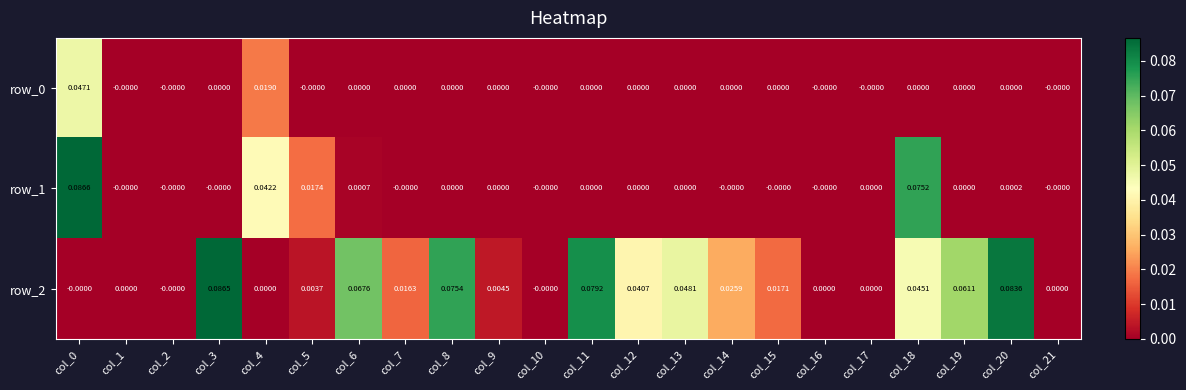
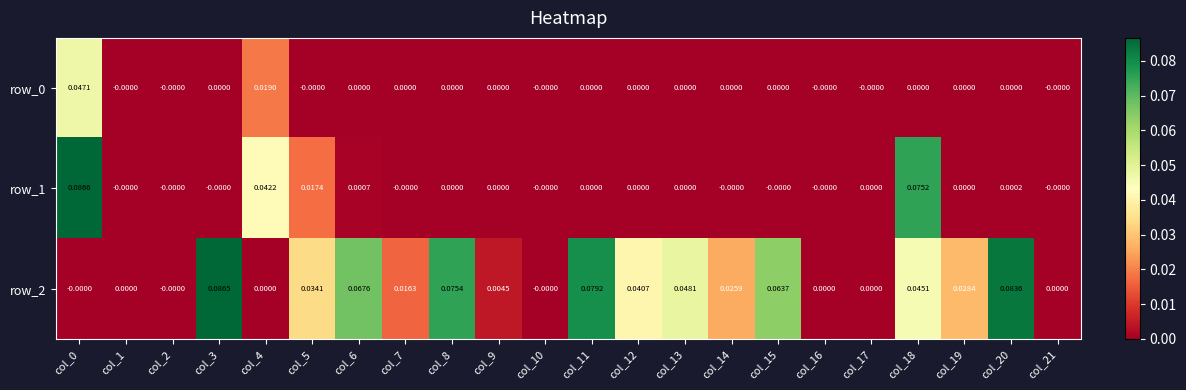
  {
    "row_0": {
      "col_0": 0.0471,
      "col_1": -0.0000,
      "col_2": -0.0000,
      "col_3": 0.0000,
      "col_4": 0.0190,
      "col_5": -0.0000,
      "col_6": 0.0000,
      "col_7": 0.0000,
      "col_8": 0.0000,
      "col_9": 0.0000,
      "col_10": -0.0000,
      "col_11": 0.0000,
      "col_12": 0.0000,
      "col_13": 0.0000,
      "col_14": 0.0000,
      "col_15": 0.0000,
      "col_16": -0.0000,
      "col_17": -0.0000,
      "col_18": 0.0000,
      "col_19": 0.0000,
      "col_20": 0.0000,
      "col_21": -0.0000
    },
    "row_1": {
      "col_0": 0.0866,
      "col_1": -0.0000,
      "col_2": -0.0000,
      "col_3": -0.0000,
      "col_4": 0.0422,
      "col_5": 0.0174,
      "col_6": 0.0007,
      "col_7": -0.0000,
      "col_8": 0.0000,
      "col_9": 0.0000,
      "col_10": -0.0000,
      "col_11": 0.0000,
      "col_12": 0.0000,
      "col_13": 0.0000,
      "col_14": -0.0000,
      "col_15": -0.0000,
      "col_16": -0.0000,
      "col_17": 0.0000,
      "col_18": 0.0752,
      "col_19": 0.0000,
      "col_20": 0.0002,
      "col_21": -0.0000
    },
    "row_2": {
      "col_0": -0.0000,
      "col_1": 0.0000,
      "col_2": -0.0000,
      "col_3": 0.0865,
      "col_4": 0.0000,
-     "col_5": 0.0037,
+     "col_5": 0.0341,
      "col_6": 0.0676,
      "col_7": 0.0163,
      "col_8": 0.0754,
      "col_9": 0.0045,
      "col_10": -0.0000,
      "col_11": 0.0792,
      "col_12": 0.0407,
      "col_13": 0.0481,
      "col_14": 0.0259,
-     "col_15": 0.0171,
+     "col_15": 0.0637,
      "col_16": 0.0000,
      "col_17": 0.0000,
      "col_18": 0.0451,
-     "col_19": 0.0611,
+     "col_19": 0.0284,
      "col_20": 0.0836,
      "col_21": 0.0000
    }
  }
